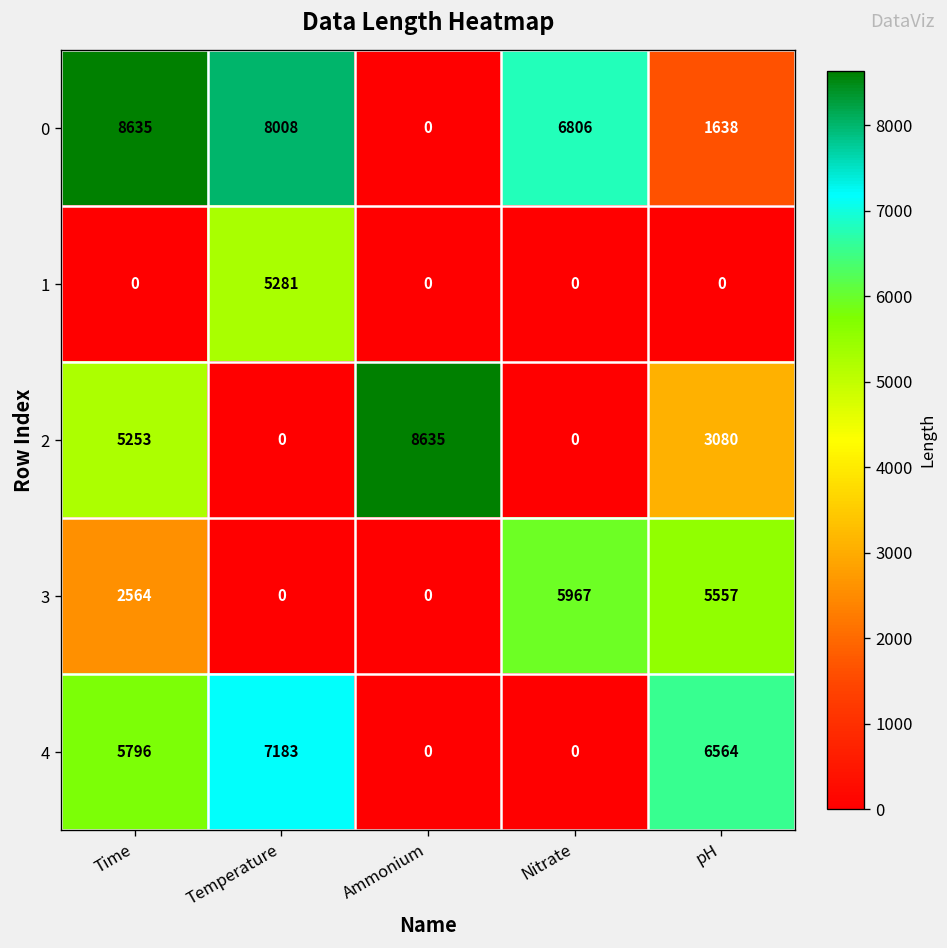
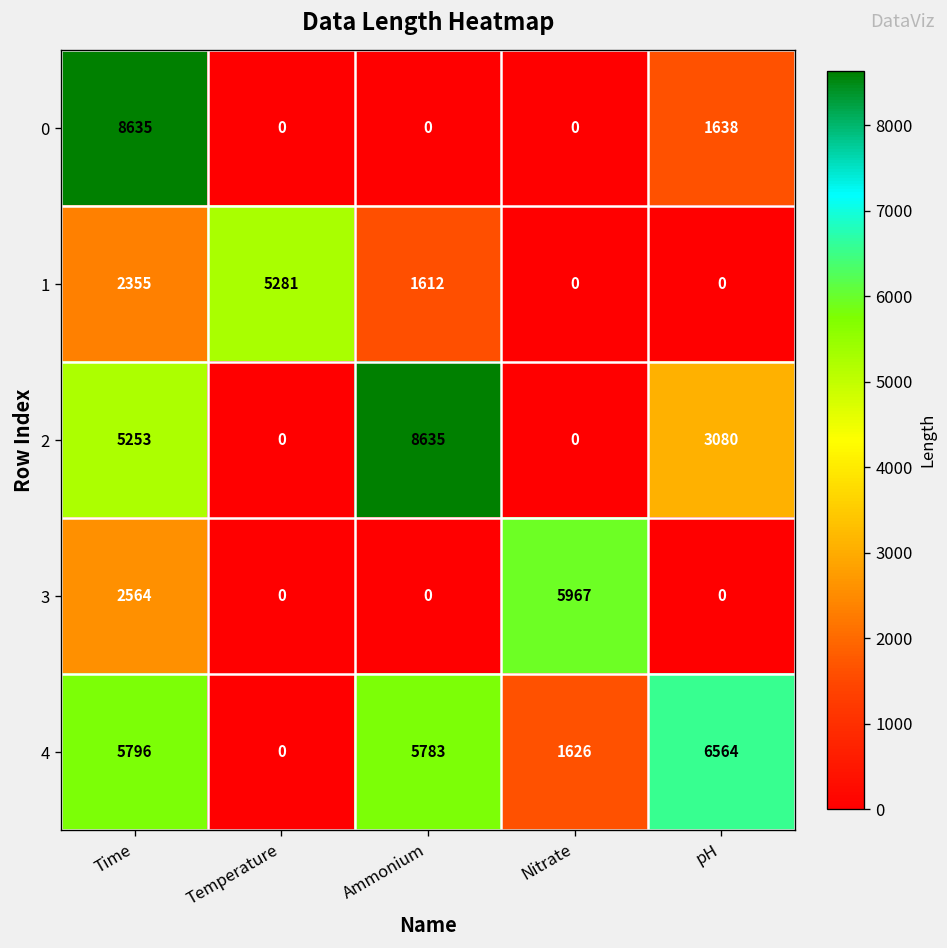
  {
    "0": {
      "Time": 8635,
-     "Temperature": 8008,
+     "Temperature": 0,
      "Ammonium": 0,
-     "Nitrate": 6806,
+     "Nitrate": 0,
      "pH": 1638
    },
    "1": {
-     "Time": 0,
+     "Time": 2355,
      "Temperature": 5281,
-     "Ammonium": 0,
+     "Ammonium": 1612,
      "Nitrate": 0,
      "pH": 0
    },
    "2": {
      "Time": 5253,
      "Temperature": 0,
      "Ammonium": 8635,
      "Nitrate": 0,
      "pH": 3080
    },
    "3": {
      "Time": 2564,
      "Temperature": 0,
      "Ammonium": 0,
      "Nitrate": 5967,
-     "pH": 5557
+     "pH": 0
    },
    "4": {
      "Time": 5796,
-     "Temperature": 7183,
-     "Ammonium": 0,
-     "Nitrate": 0,
+     "Temperature": 0,
+     "Ammonium": 5783,
+     "Nitrate": 1626,
      "pH": 6564
    }
  }
